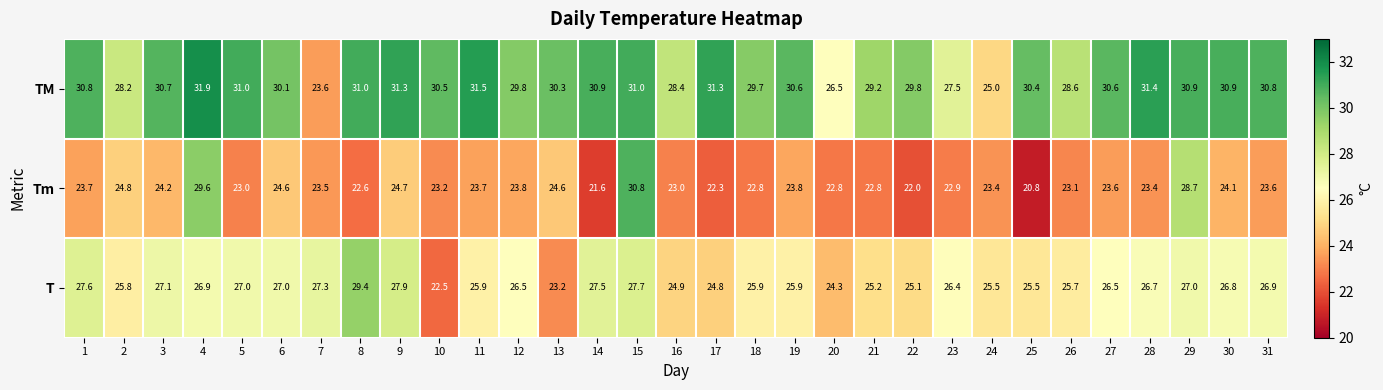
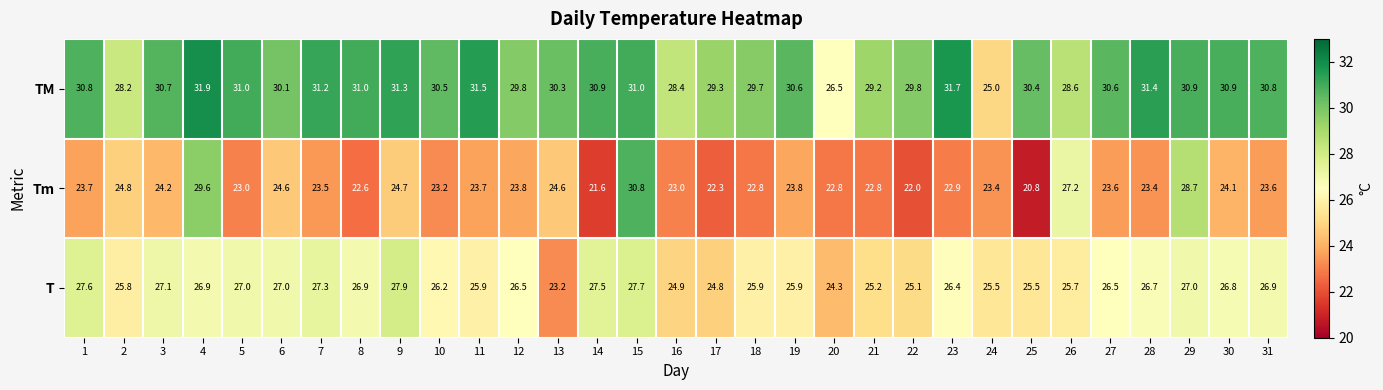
  {
    "TM": {
      "1": 30.8,
      "2": 28.2,
      "3": 30.7,
      "4": 31.9,
      "5": 31.0,
      "6": 30.1,
-     "7": 23.6,
+     "7": 31.2,
      "8": 31.0,
      "9": 31.3,
      "10": 30.5,
      "11": 31.5,
      "12": 29.8,
      "13": 30.3,
      "14": 30.9,
      "15": 31.0,
      "16": 28.4,
-     "17": 31.3,
+     "17": 29.3,
      "18": 29.7,
      "19": 30.6,
      "20": 26.5,
      "21": 29.2,
      "22": 29.8,
-     "23": 27.5,
+     "23": 31.7,
      "24": 25.0,
      "25": 30.4,
      "26": 28.6,
      "27": 30.6,
      "28": 31.4,
      "29": 30.9,
      "30": 30.9,
      "31": 30.8
    },
    "Tm": {
      "1": 23.7,
      "2": 24.8,
      "3": 24.2,
      "4": 29.6,
      "5": 23.0,
      "6": 24.6,
      "7": 23.5,
      "8": 22.6,
      "9": 24.7,
      "10": 23.2,
      "11": 23.7,
      "12": 23.8,
      "13": 24.6,
      "14": 21.6,
      "15": 30.8,
      "16": 23.0,
      "17": 22.3,
      "18": 22.8,
      "19": 23.8,
      "20": 22.8,
      "21": 22.8,
      "22": 22.0,
      "23": 22.9,
      "24": 23.4,
      "25": 20.8,
-     "26": 23.1,
+     "26": 27.2,
      "27": 23.6,
      "28": 23.4,
      "29": 28.7,
      "30": 24.1,
      "31": 23.6
    },
    "T": {
      "1": 27.6,
      "2": 25.8,
      "3": 27.1,
      "4": 26.9,
      "5": 27.0,
      "6": 27.0,
      "7": 27.3,
-     "8": 29.4,
+     "8": 26.9,
      "9": 27.9,
-     "10": 22.5,
+     "10": 26.2,
      "11": 25.9,
      "12": 26.5,
      "13": 23.2,
      "14": 27.5,
      "15": 27.7,
      "16": 24.9,
      "17": 24.8,
      "18": 25.9,
      "19": 25.9,
      "20": 24.3,
      "21": 25.2,
      "22": 25.1,
      "23": 26.4,
      "24": 25.5,
      "25": 25.5,
      "26": 25.7,
      "27": 26.5,
      "28": 26.7,
      "29": 27.0,
      "30": 26.8,
      "31": 26.9
    }
  }
